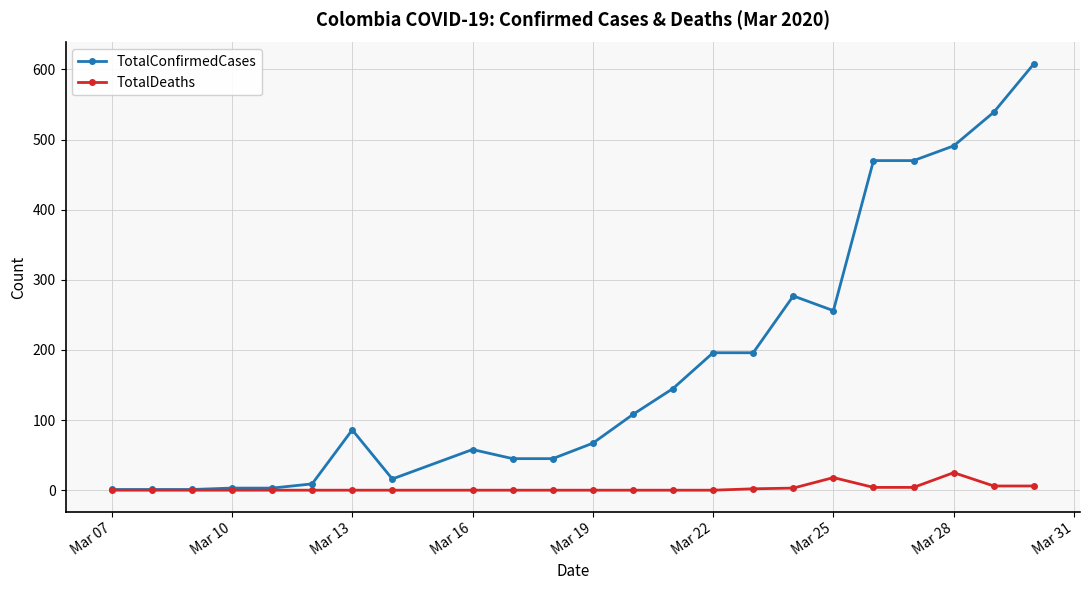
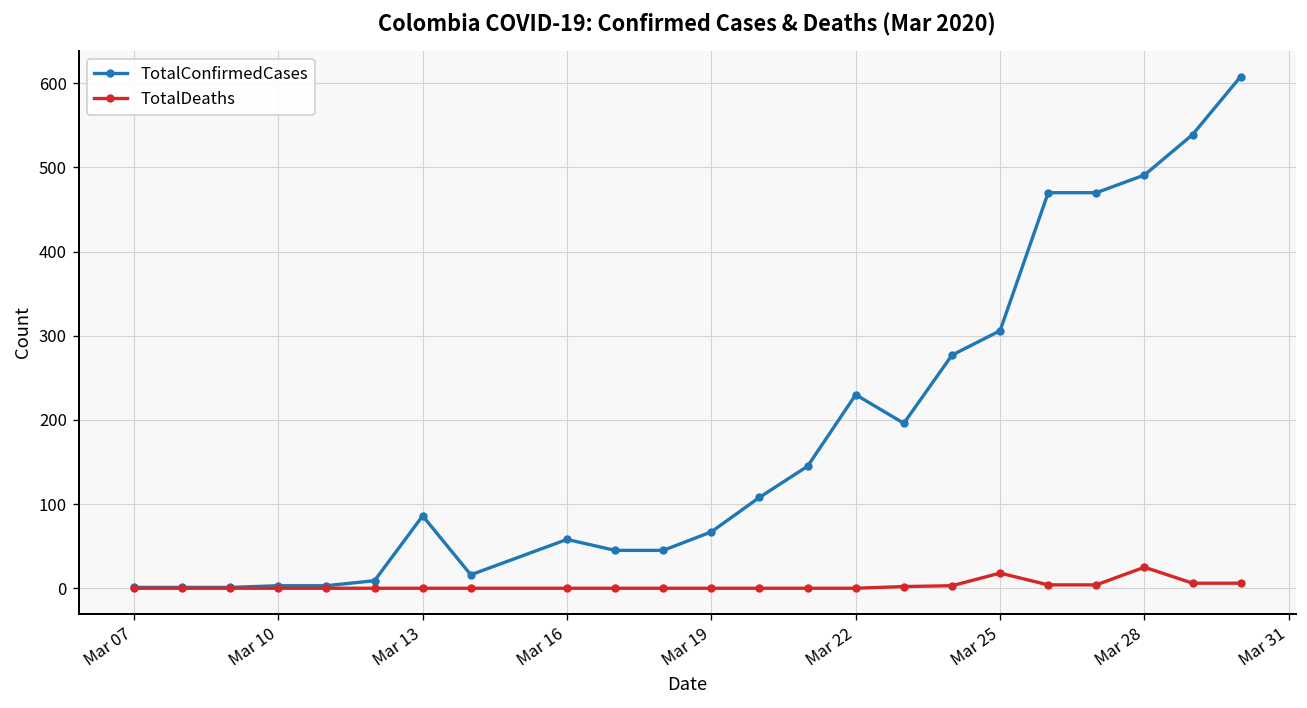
  {
    "TotalConfirmedCases": {
      "Mar 13": 90,
      "Mar 16": 60,
      "Mar 19": 70,
-     "Mar 22": 200,
-     "Mar 25": 260,
+     "Mar 22": 230,
+     "Mar 25": 310,
      "Mar 28": 490
    },
    "TotalDeaths": {
      "Mar 13": 0,
      "Mar 16": 0,
      "Mar 19": 0,
      "Mar 22": 0,
      "Mar 25": 20,
      "Mar 28": 30
    }
  }
